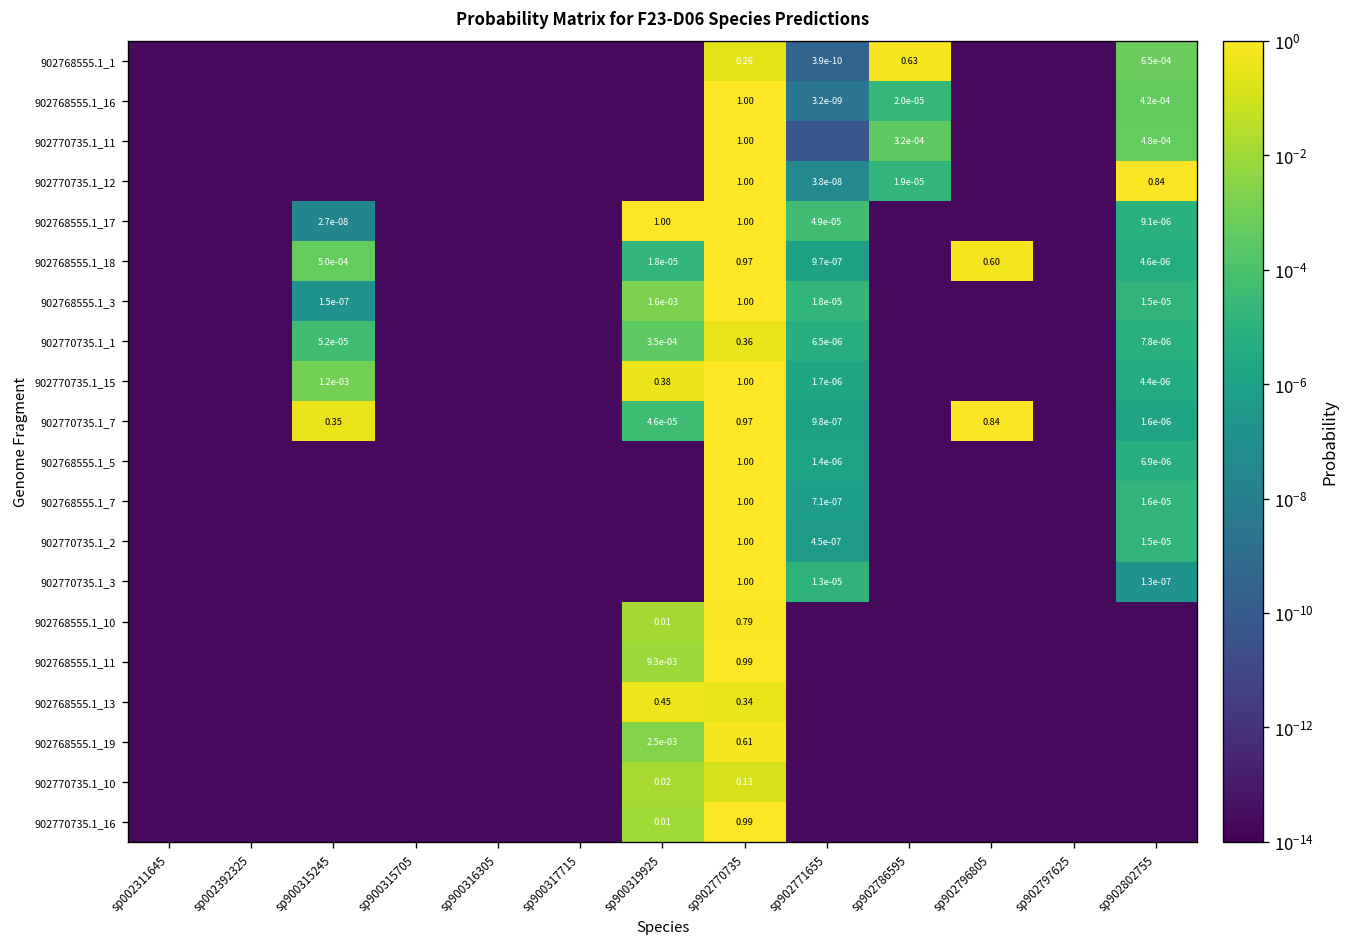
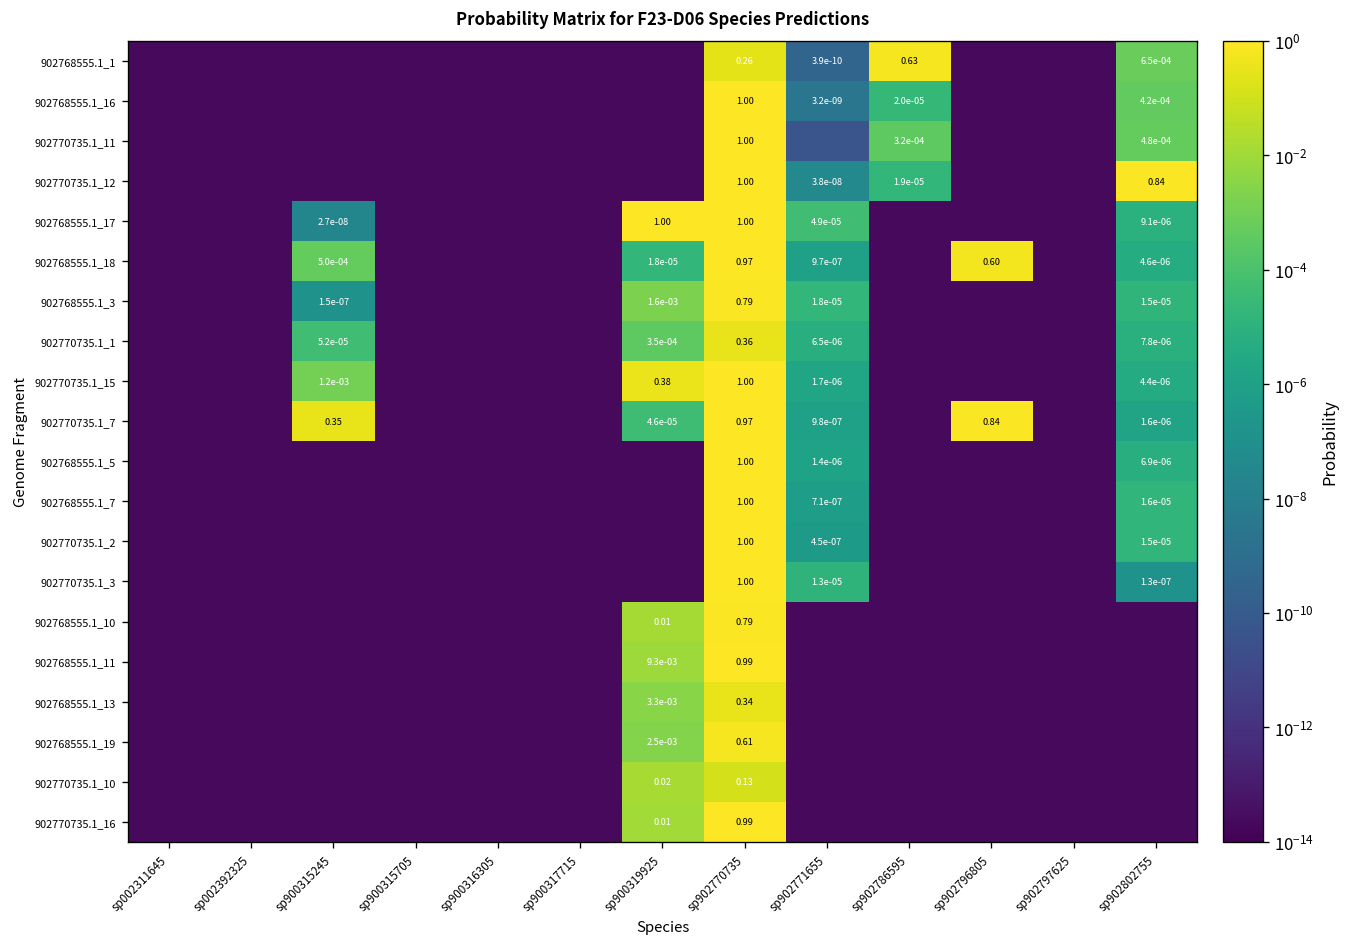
  {
    "902768555.1_1": {
      "sp902770735": "0.26",
      "sp902771655": "3.9e-10",
      "sp902786595": "0.63",
      "sp902802755": "6.5e-04"
    },
    "902768555.1_16": {
      "sp902770735": "1.00",
      "sp902771655": "3.2e-09",
      "sp902786595": "2.0e-05",
      "sp902802755": "4.2e-04"
    },
    "902770735.1_11": {
      "sp902770735": "1.00",
      "sp902786595": "3.2e-04",
      "sp902802755": "4.8e-04"
    },
    "902770735.1_12": {
      "sp902770735": "1.00",
      "sp902771655": "3.8e-08",
      "sp902786595": "1.9e-05",
      "sp902802755": "0.84"
    },
    "902768555.1_17": {
      "sp900315245": "2.7e-08",
      "sp900319925": "1.00",
      "sp902770735": "1.00",
      "sp902771655": "4.9e-05",
      "sp902802755": "9.1e-06"
    },
    "902768555.1_18": {
      "sp900315245": "5.0e-04",
      "sp900319925": "1.8e-05",
      "sp902770735": "0.97",
      "sp902771655": "9.7e-07",
      "sp902796805": "0.60",
      "sp902802755": "4.6e-06"
    },
    "902768555.1_3": {
      "sp900315245": "1.5e-07",
      "sp900319925": "1.6e-03",
-     "sp902770735": "1.00",
+     "sp902770735": "0.79",
      "sp902771655": "1.8e-05",
      "sp902802755": "1.5e-05"
    },
    "902770735.1_1": {
      "sp900315245": "5.2e-05",
      "sp900319925": "3.5e-04",
      "sp902770735": "0.36",
      "sp902771655": "6.5e-06",
      "sp902802755": "7.8e-06"
    },
    "902770735.1_15": {
      "sp900315245": "1.2e-03",
      "sp900319925": "0.38",
      "sp902770735": "1.00",
      "sp902771655": "1.7e-06",
      "sp902802755": "4.4e-06"
    },
    "902770735.1_7": {
      "sp900315245": "0.35",
      "sp900319925": "4.6e-05",
      "sp902770735": "0.97",
      "sp902771655": "9.8e-07",
      "sp902796805": "0.84",
      "sp902802755": "1.6e-06"
    },
    "902768555.1_5": {
      "sp902770735": "1.00",
      "sp902771655": "1.4e-06",
      "sp902802755": "6.9e-06"
    },
    "902768555.1_7": {
      "sp902770735": "1.00",
      "sp902771655": "7.1e-07",
      "sp902802755": "1.6e-05"
    },
    "902770735.1_2": {
      "sp902770735": "1.00",
      "sp902771655": "4.5e-07",
      "sp902802755": "1.5e-05"
    },
    "902770735.1_3": {
      "sp902770735": "1.00",
      "sp902771655": "1.3e-05",
      "sp902802755": "1.3e-07"
    },
    "902768555.1_10": {
      "sp900319925": "0.01",
      "sp902770735": "0.79"
    },
    "902768555.1_11": {
      "sp900319925": "9.3e-03",
      "sp902770735": "0.99"
    },
    "902768555.1_13": {
-     "sp900319925": "0.45",
+     "sp900319925": "3.3e-03",
      "sp902770735": "0.34"
    },
    "902768555.1_19": {
      "sp900319925": "2.5e-03",
      "sp902770735": "0.61"
    },
    "902770735.1_10": {
      "sp900319925": "0.02",
      "sp902770735": "0.13"
    },
    "902770735.1_16": {
      "sp900319925": "0.01",
      "sp902770735": "0.99"
    }
  }
